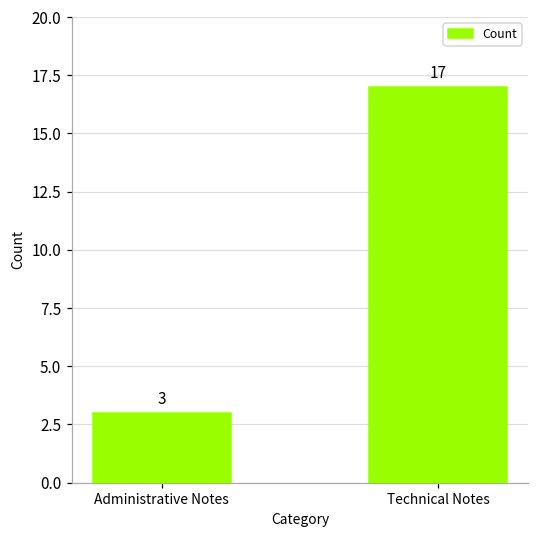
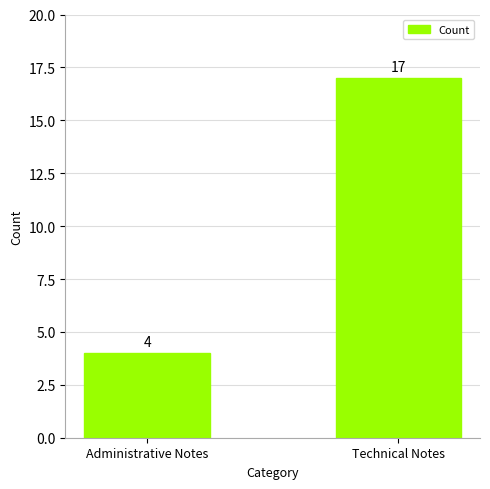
  {
-   "Administrative Notes": 3,
+   "Administrative Notes": 4,
    "Technical Notes": 17
  }
